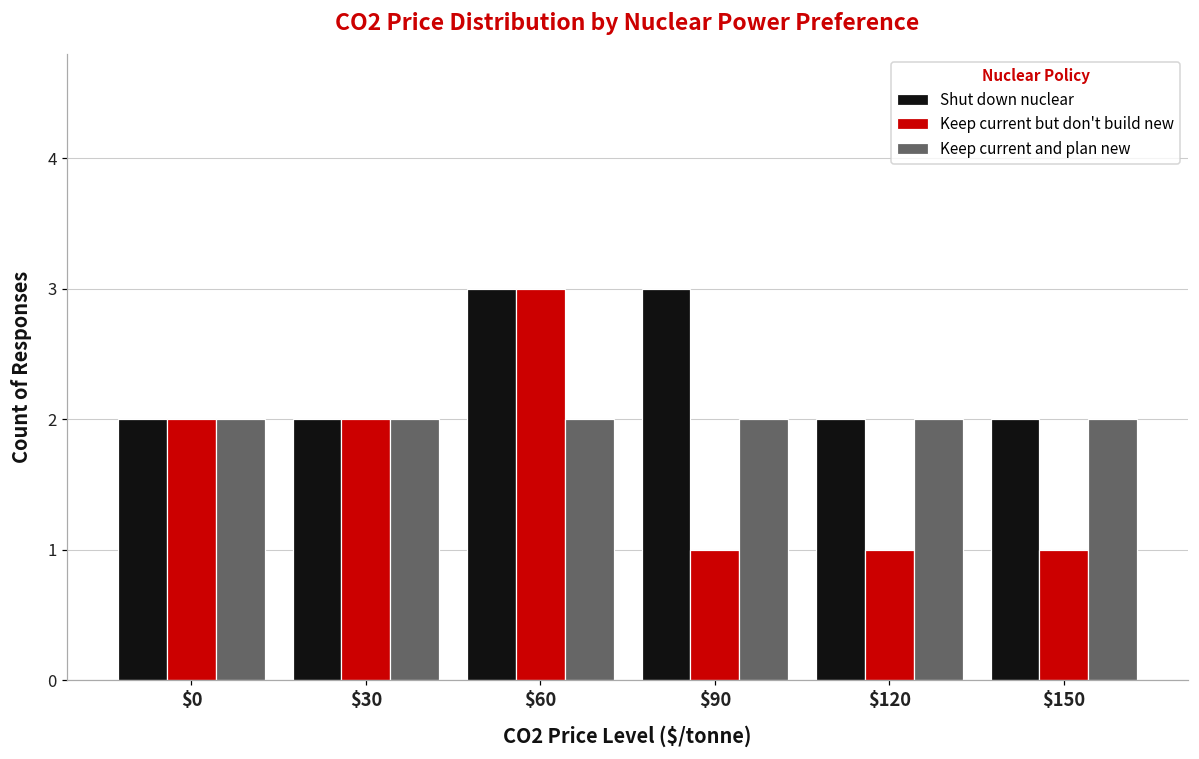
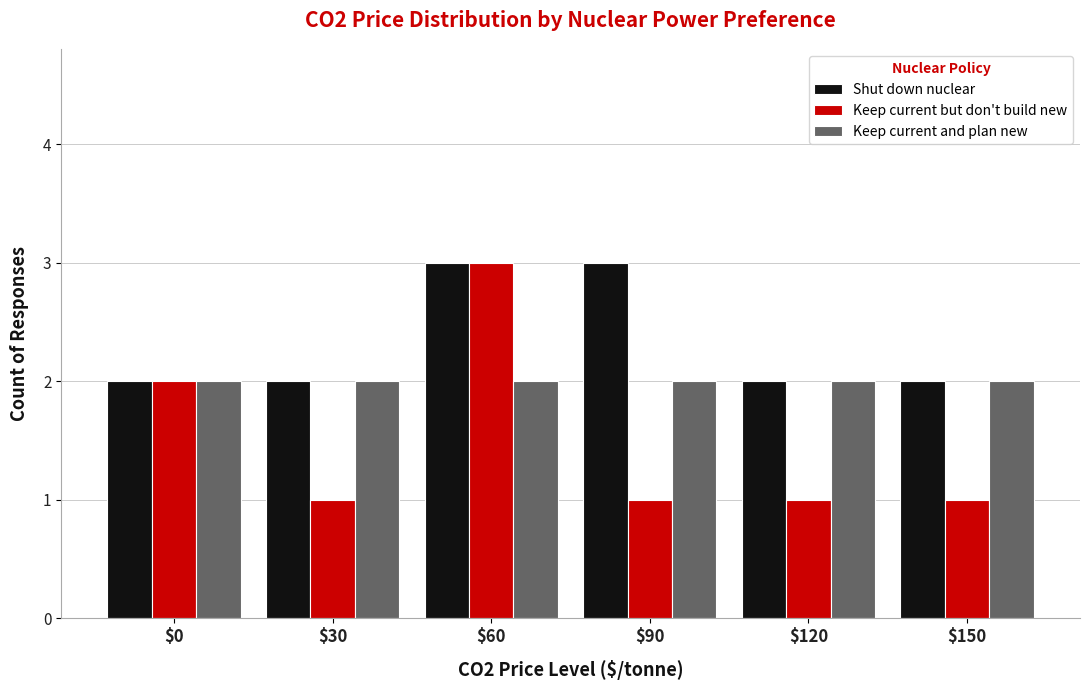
  {
    "Shut down nuclear": {
      "$0": 2,
      "$30": 2,
      "$60": 3,
      "$90": 3,
      "$120": 2,
      "$150": 2
    },
    "Keep current but don't build new": {
      "$0": 2,
-     "$30": 2,
+     "$30": 1,
      "$60": 3,
      "$90": 1,
      "$120": 1,
      "$150": 1
    },
    "Keep current and plan new": {
      "$0": 2,
      "$30": 2,
      "$60": 2,
      "$90": 2,
      "$120": 2,
      "$150": 2
    }
  }
